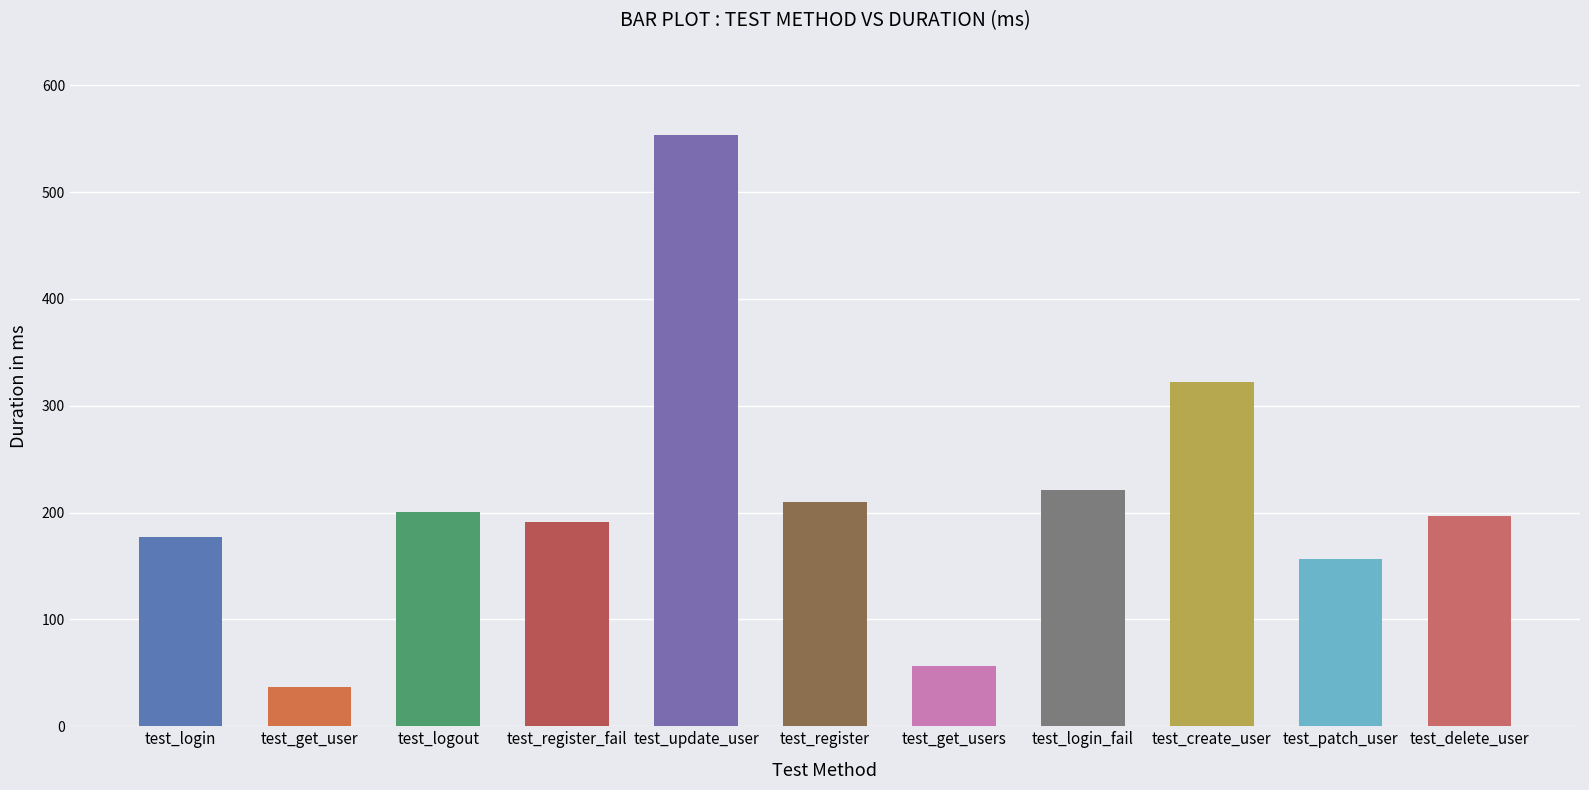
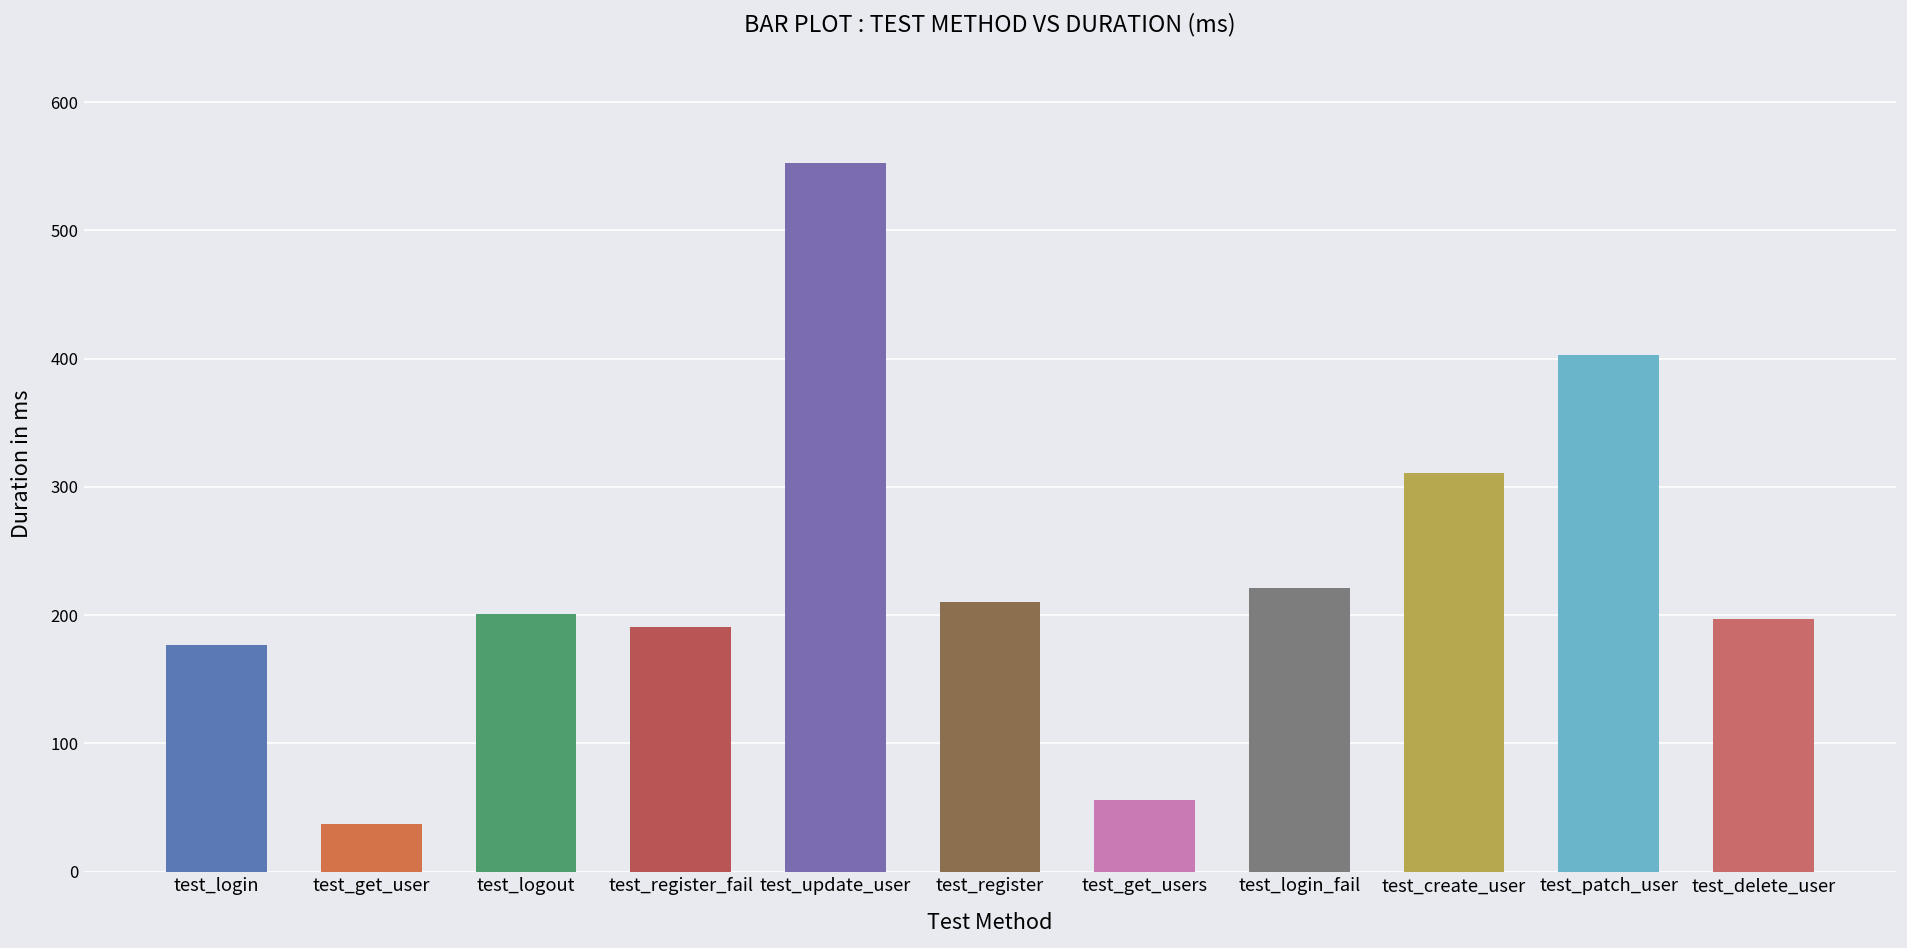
  {
    "test_login": 177,
    "test_get_user": 37,
    "test_logout": 201,
    "test_register_fail": 191,
    "test_update_user": 553,
    "test_register": 210,
    "test_get_users": 56,
    "test_login_fail": 221,
-   "test_create_user": 322,
-   "test_patch_user": 157,
+   "test_create_user": 311,
+   "test_patch_user": 403,
    "test_delete_user": 197
  }
